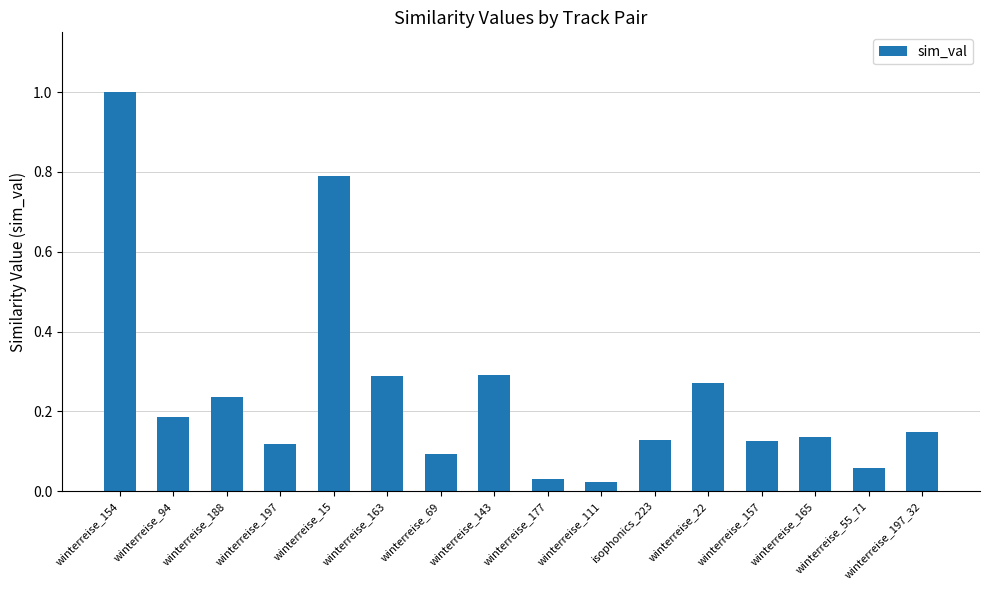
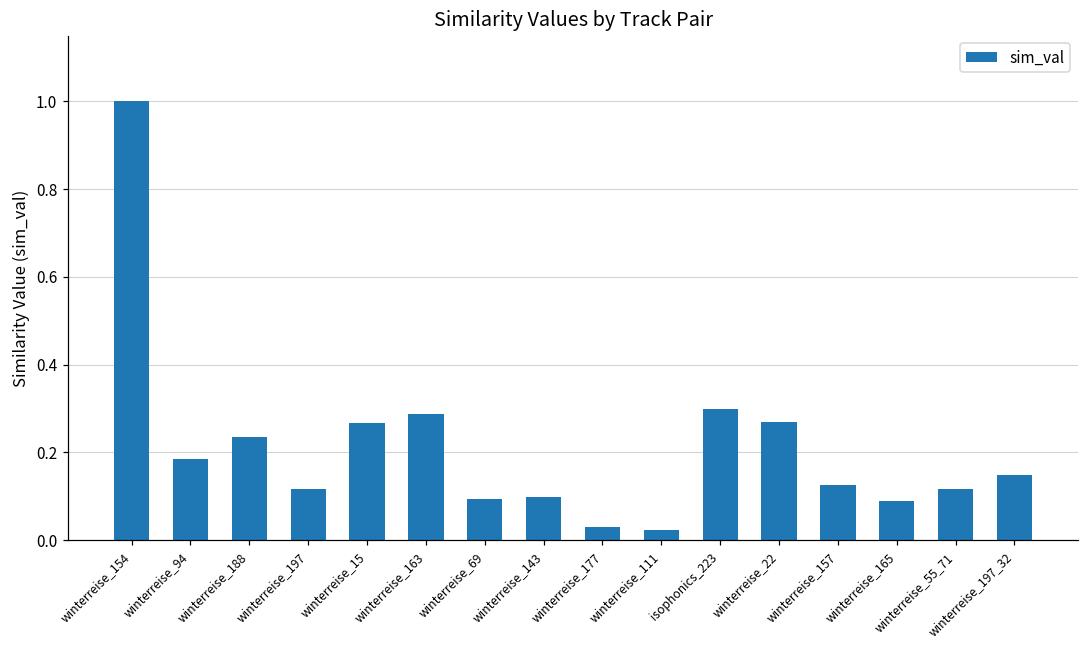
  {
    "winterreise_154": 1.00,
    "winterreise_94": 0.18,
    "winterreise_188": 0.24,
    "winterreise_197": 0.12,
-   "winterreise_15": 0.79,
+   "winterreise_15": 0.27,
    "winterreise_163": 0.29,
    "winterreise_69": 0.09,
-   "winterreise_143": 0.29,
+   "winterreise_143": 0.10,
    "winterreise_177": 0.03,
    "winterreise_111": 0.02,
-   "isophonics_223": 0.13,
+   "isophonics_223": 0.30,
    "winterreise_22": 0.27,
    "winterreise_157": 0.13,
-   "winterreise_165": 0.13,
-   "winterreise_55_71": 0.06,
+   "winterreise_165": 0.09,
+   "winterreise_55_71": 0.12,
    "winterreise_197_32": 0.15
  }
